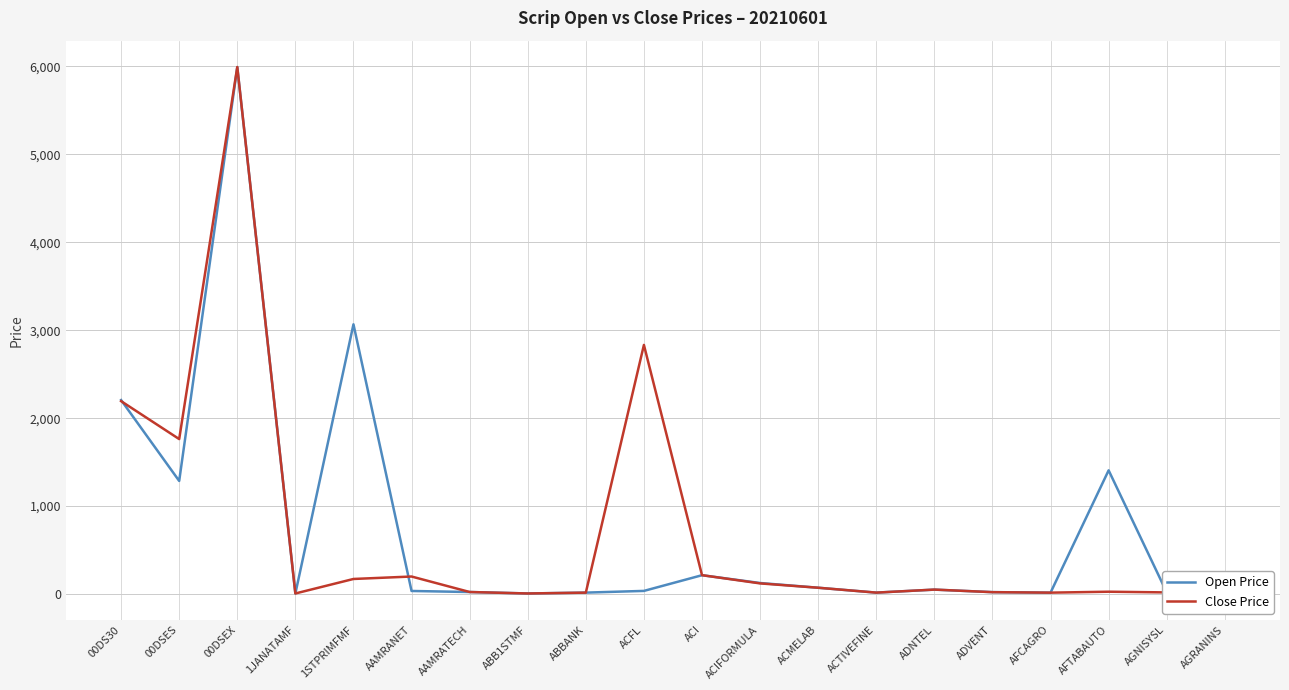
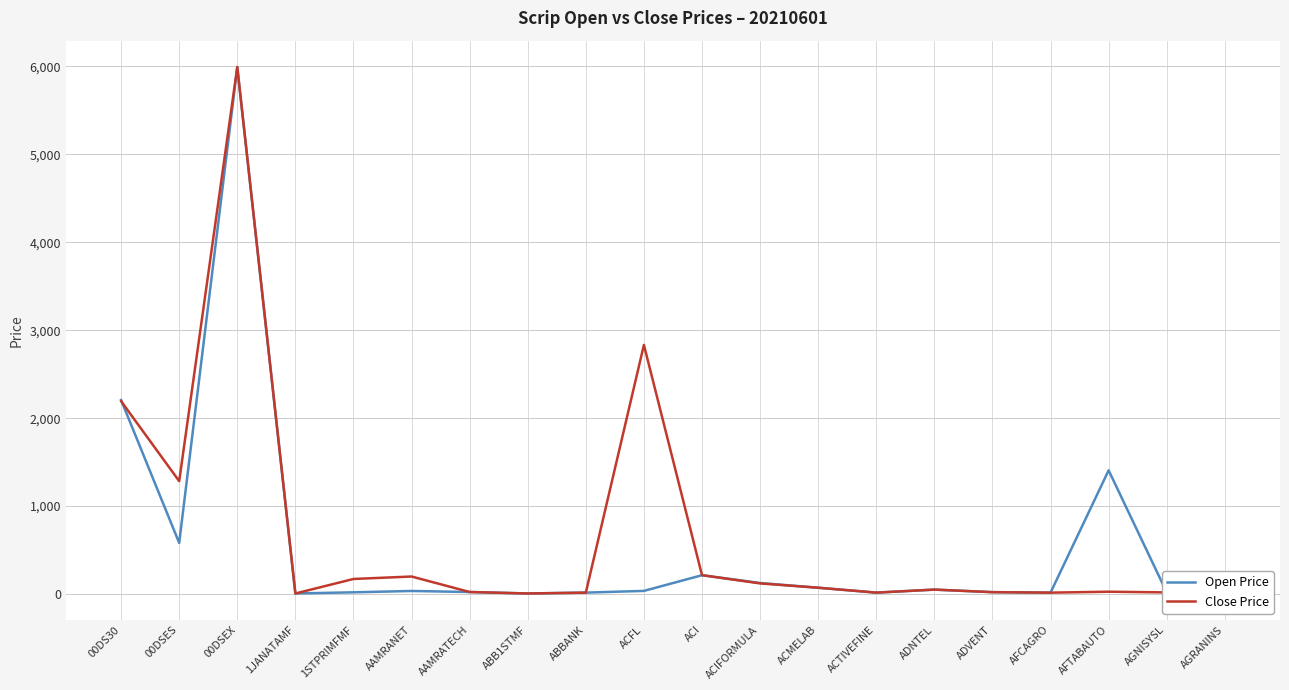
  {
    "Open Price": {
-     "00DSES": "1,300",
-     "1STPRIMFMF": "3,100",
+     "00DSES": "600",
+     "1STPRIMFMF": "0",
      "AAMRANET": "0",
      "ACFL": "0",
      "AFTABAUTO": "1,400"
    },
    "Close Price": {
-     "00DSES": "1,800",
+     "00DSES": "1,300",
      "1STPRIMFMF": "200",
      "AAMRANET": "200",
      "ACFL": "2,800",
      "AFTABAUTO": "0"
    }
  }
